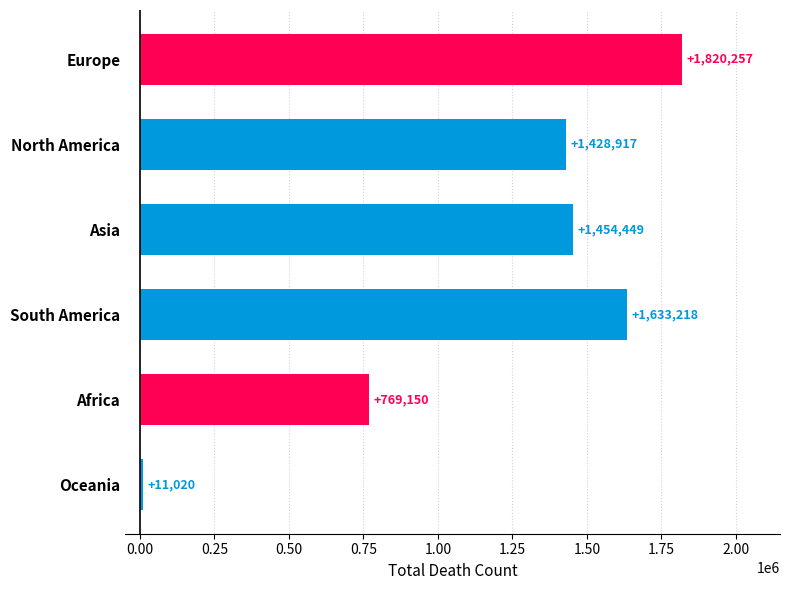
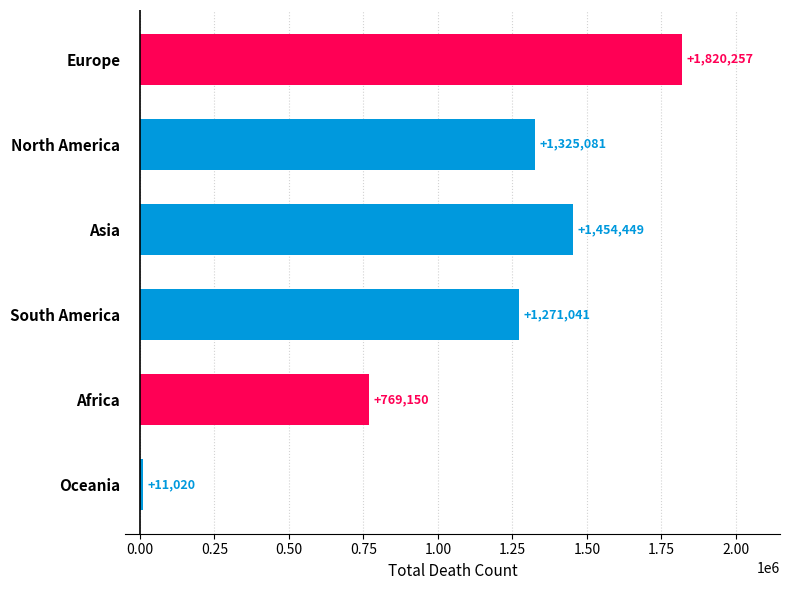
  {
    "Europe": "+1,820,257",
-   "North America": "+1,428,917",
+   "North America": "+1,325,081",
    "Asia": "+1,454,449",
-   "South America": "+1,633,218",
+   "South America": "+1,271,041",
    "Africa": "+769,150",
    "Oceania": "+11,020"
  }
